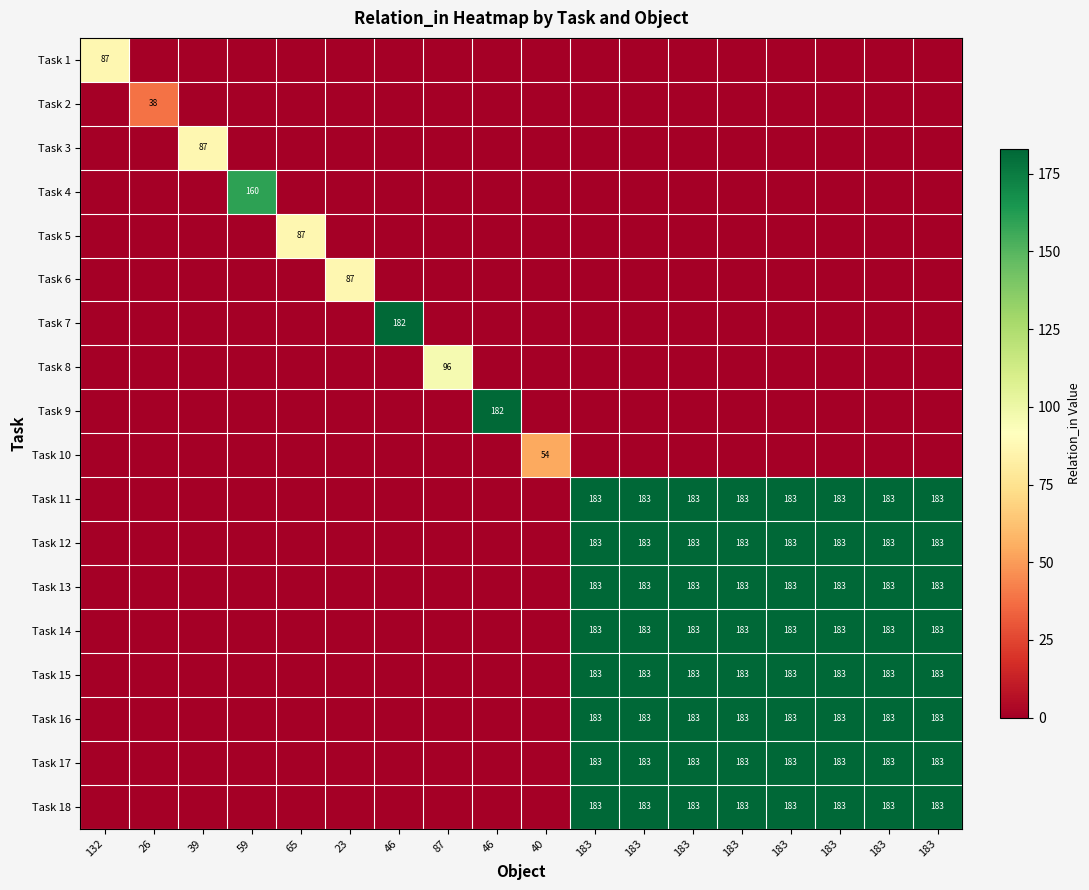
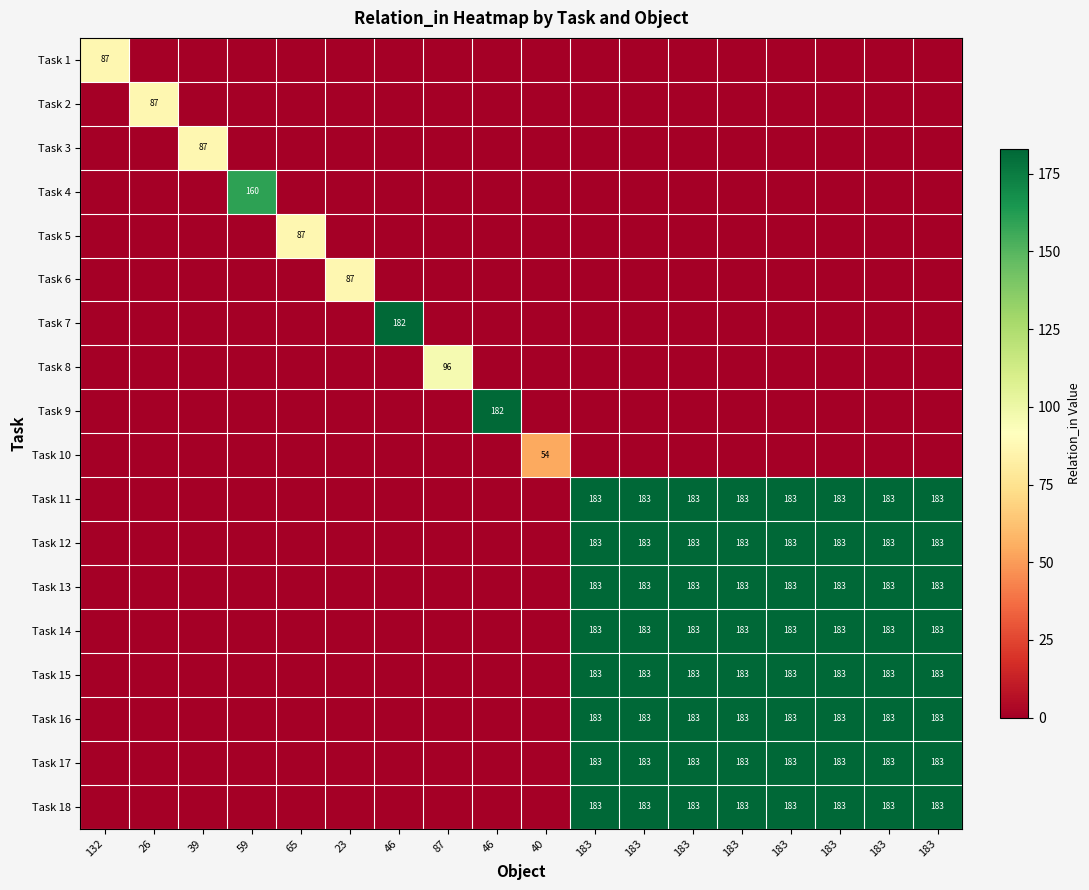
  {
    "Task 1": {
      "132": 87
    },
    "Task 2": {
-     "26": 38
+     "26": 87
    },
    "Task 3": {
      "39": 87
    },
    "Task 4": {
      "59": 160
    },
    "Task 5": {
      "65": 87
    },
    "Task 6": {
      "23": 87
    },
    "Task 8": {
      "87": 96
    },
    "Task 10": {
      "40": 54
    }
  }
